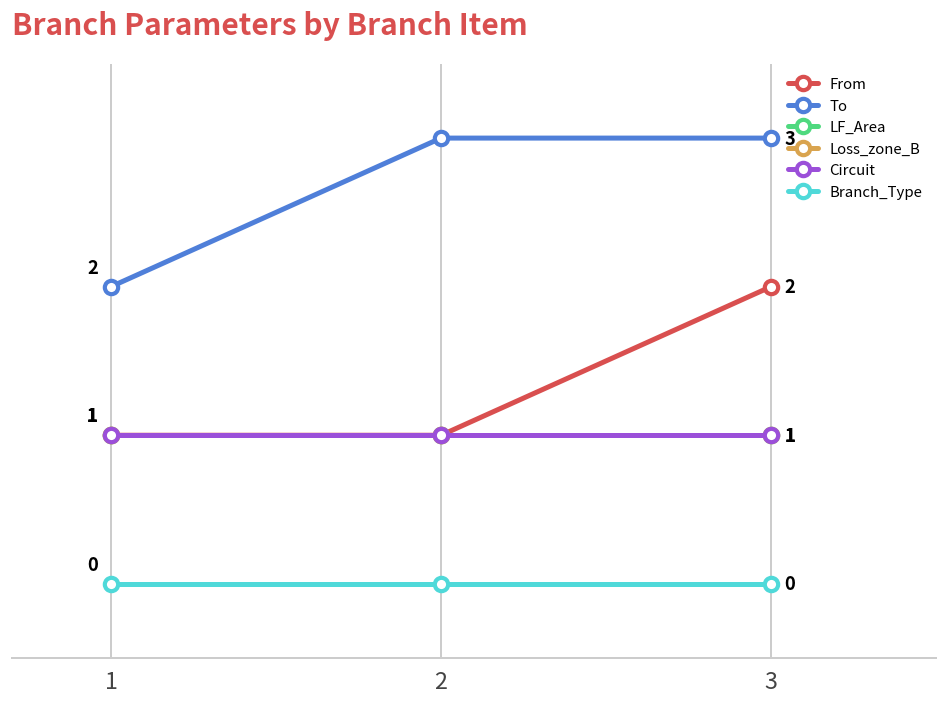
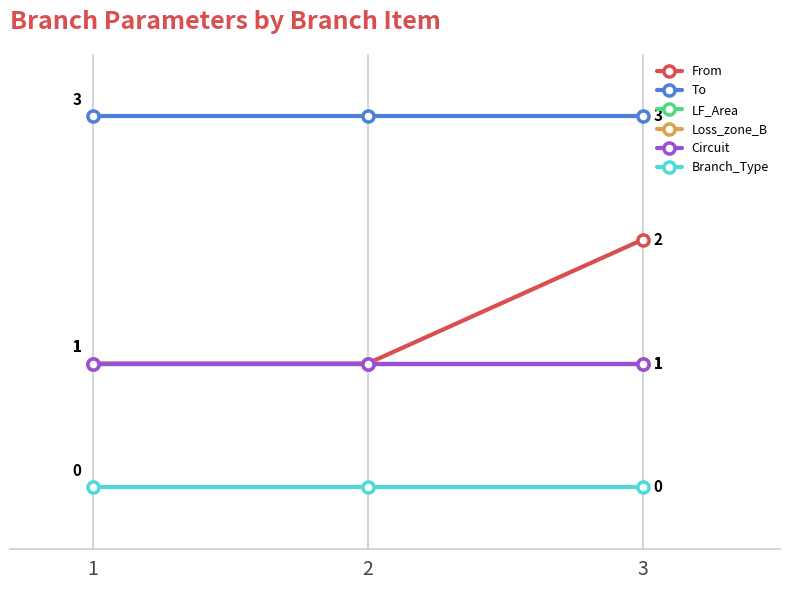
  {
    "From": {
      "3": 2
    },
    "To": {
-     "1": 2,
+     "1": 3,
      "3": 3
    },
    "Branch_Type": {
      "1": 0,
      "3": 0
    }
  }
